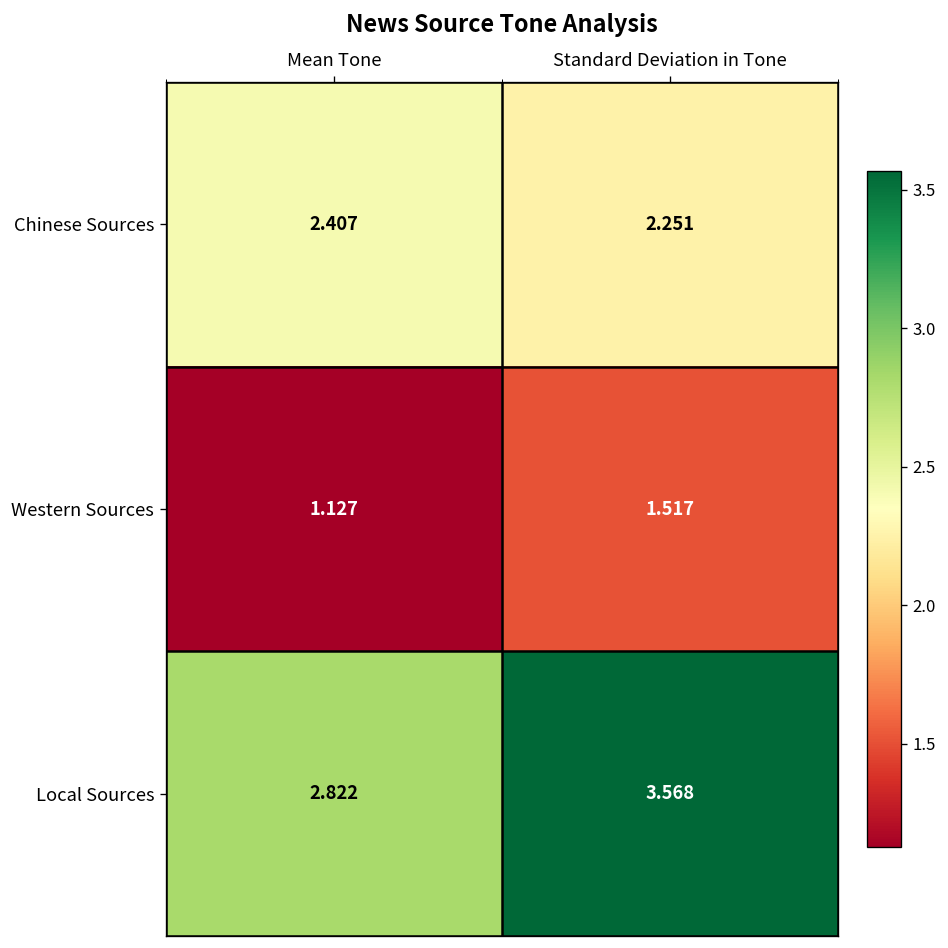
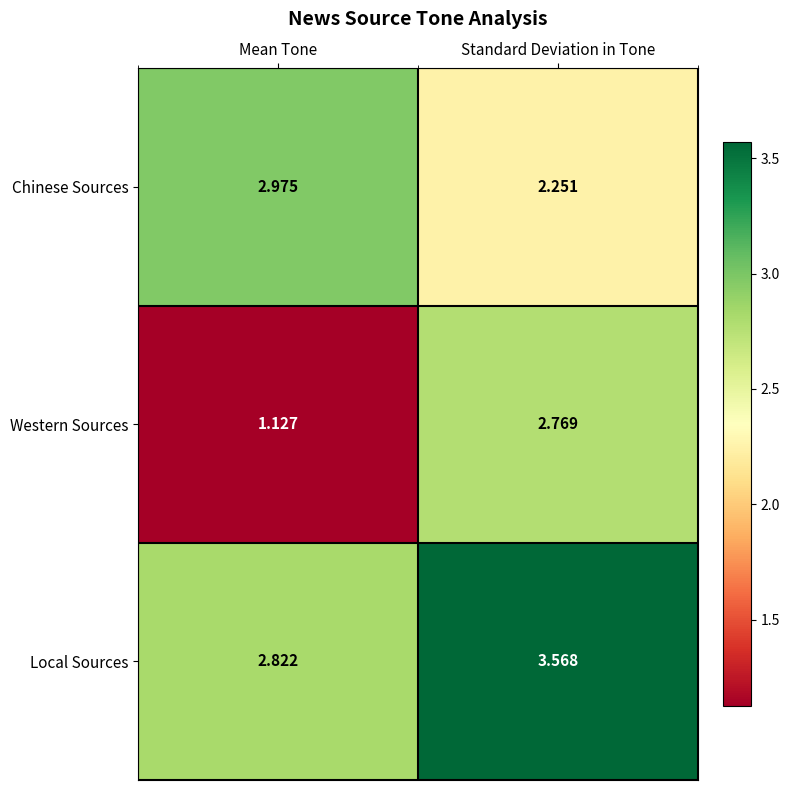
  {
    "Chinese Sources": {
-     "Mean Tone": 2.407,
+     "Mean Tone": 2.975,
      "Standard Deviation in Tone": 2.251
    },
    "Western Sources": {
      "Mean Tone": 1.127,
-     "Standard Deviation in Tone": 1.517
+     "Standard Deviation in Tone": 2.769
    },
    "Local Sources": {
      "Mean Tone": 2.822,
      "Standard Deviation in Tone": 3.568
    }
  }
